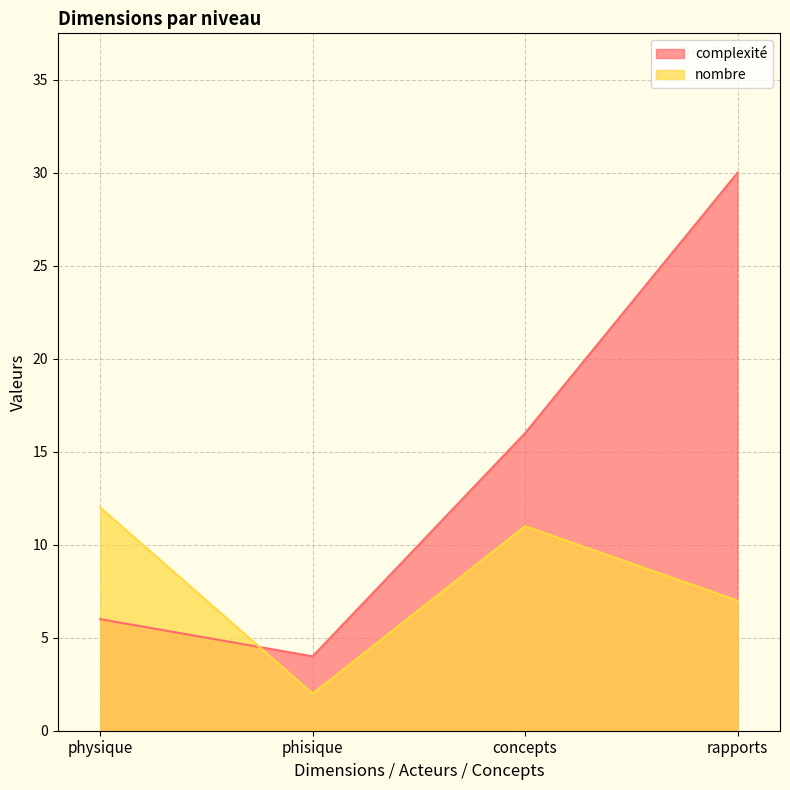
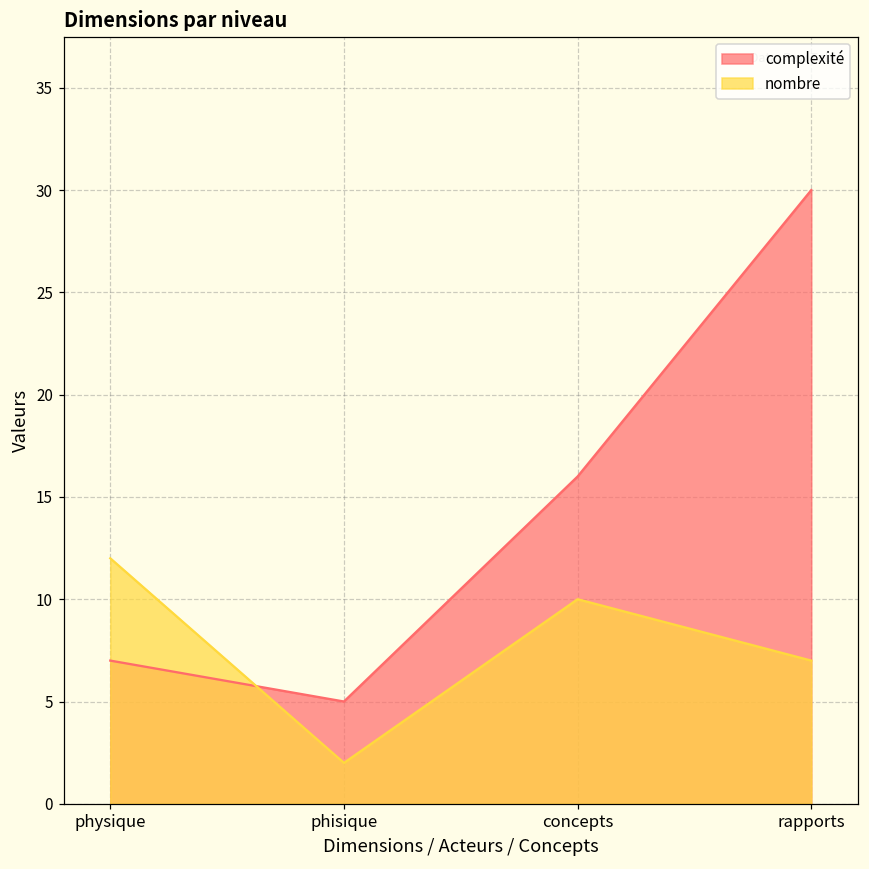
  {
    "complexité": {
-     "physique": 6,
-     "phisique": 4,
+     "physique": 7,
+     "phisique": 5,
      "concepts": 16,
      "rapports": 30
    },
    "nombre": {
      "physique": 12,
      "phisique": 2,
-     "concepts": 11,
+     "concepts": 10,
      "rapports": 7
    }
  }
